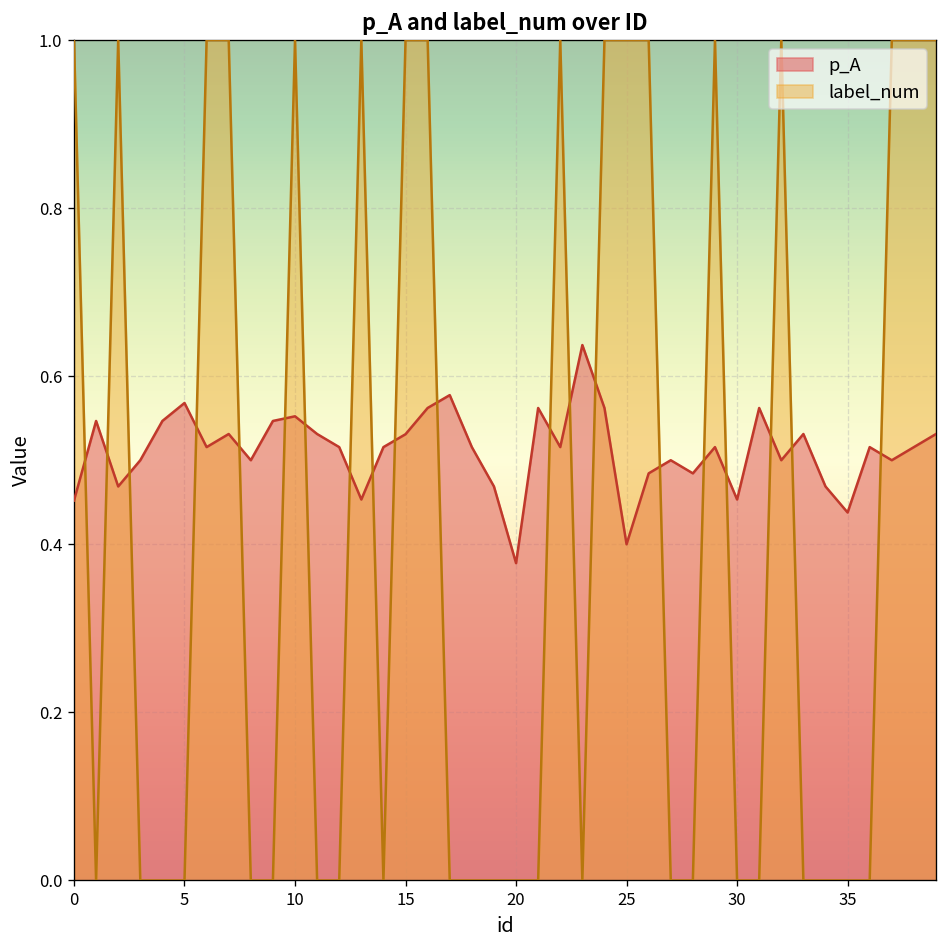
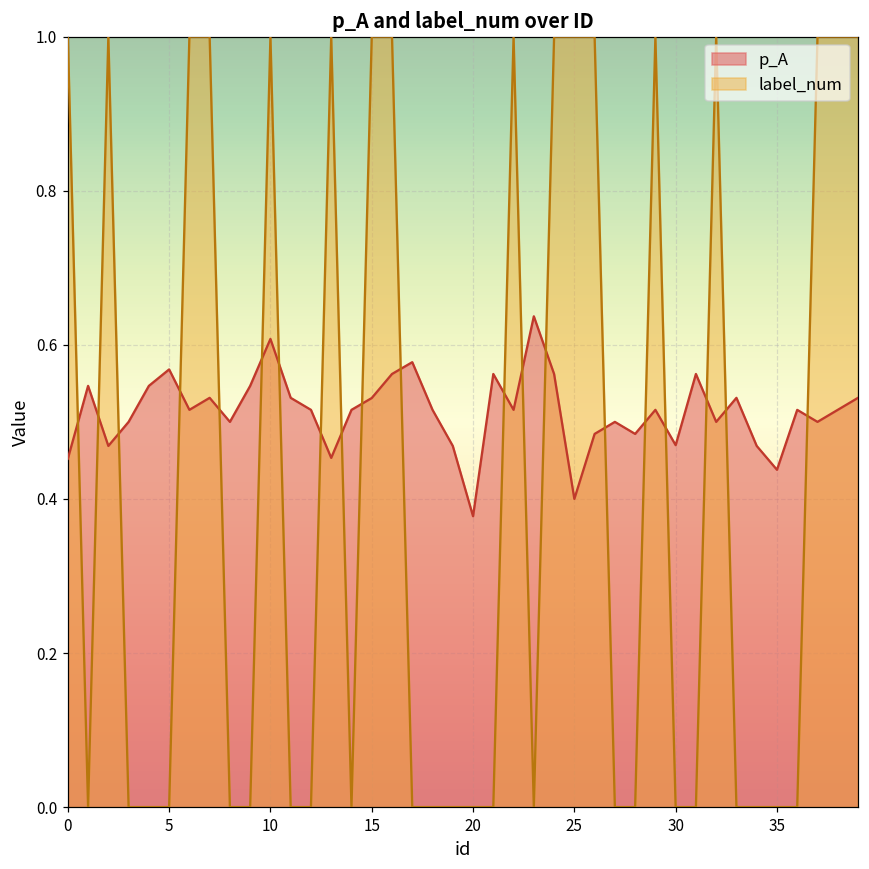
  {
    "p_A": {
      "0": 0.45,
      "5": 0.57,
-     "10": 0.55,
+     "10": 0.61,
      "15": 0.53,
      "20": 0.38,
      "25": 0.40,
-     "30": 0.45,
+     "30": 0.47,
      "35": 0.44
    },
    "label_num": {
      "0": 1.00,
      "5": 0.00,
      "10": 1.00,
      "15": 1.00,
      "20": 0.00,
      "25": 1.00,
      "30": 0.00,
      "35": 0.00
    }
  }
